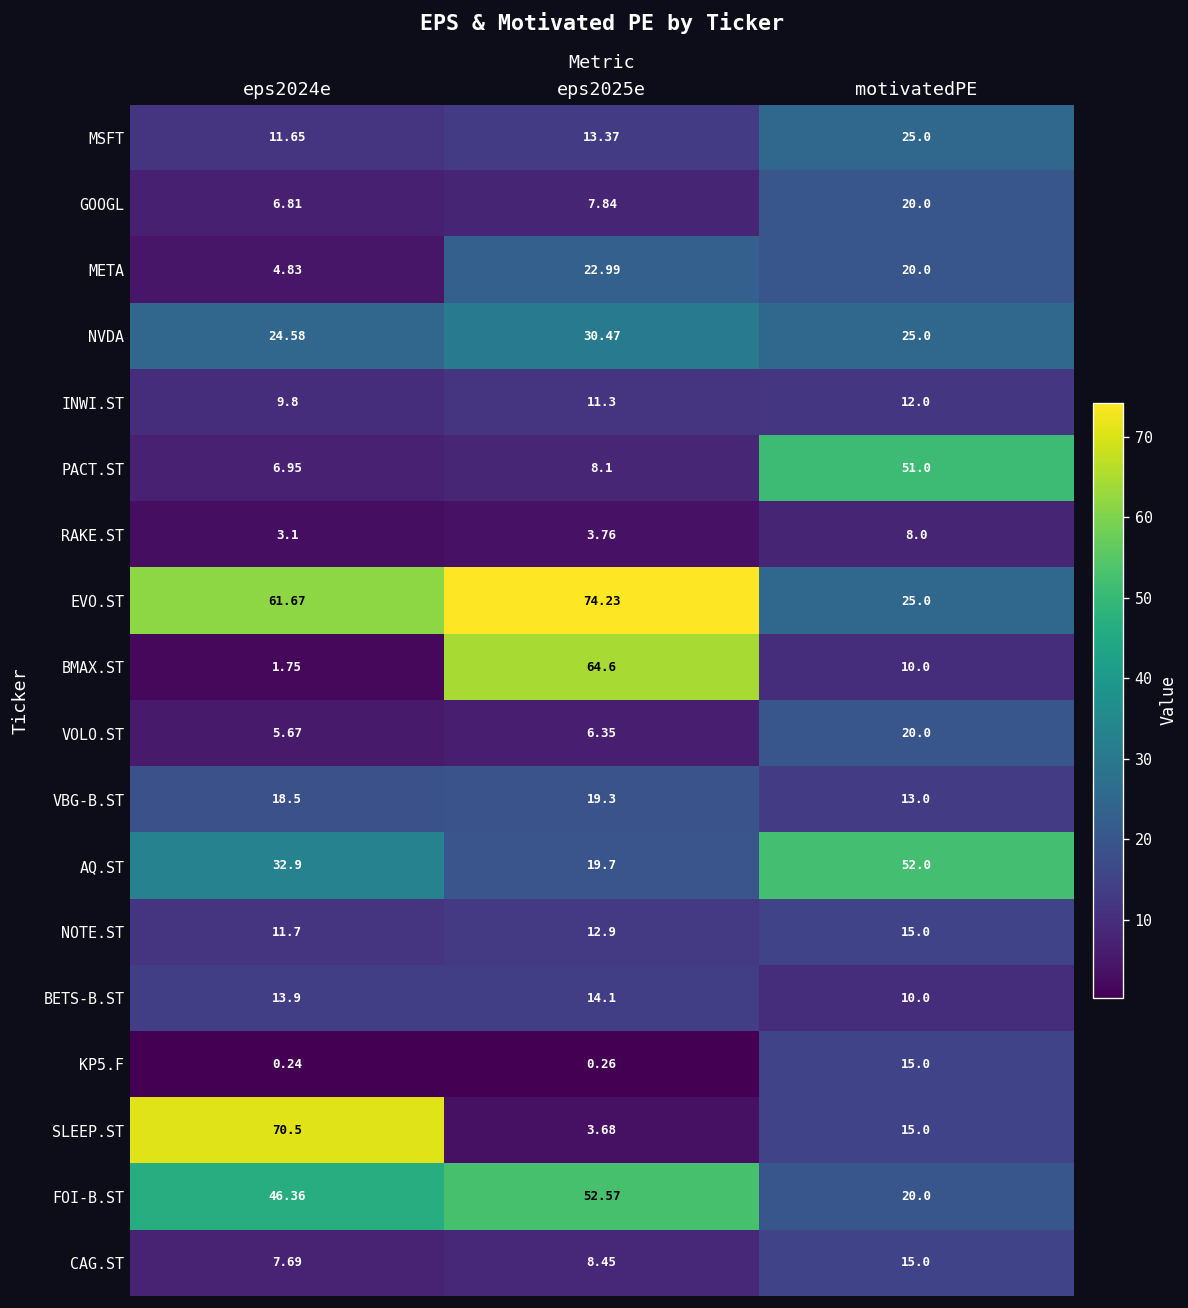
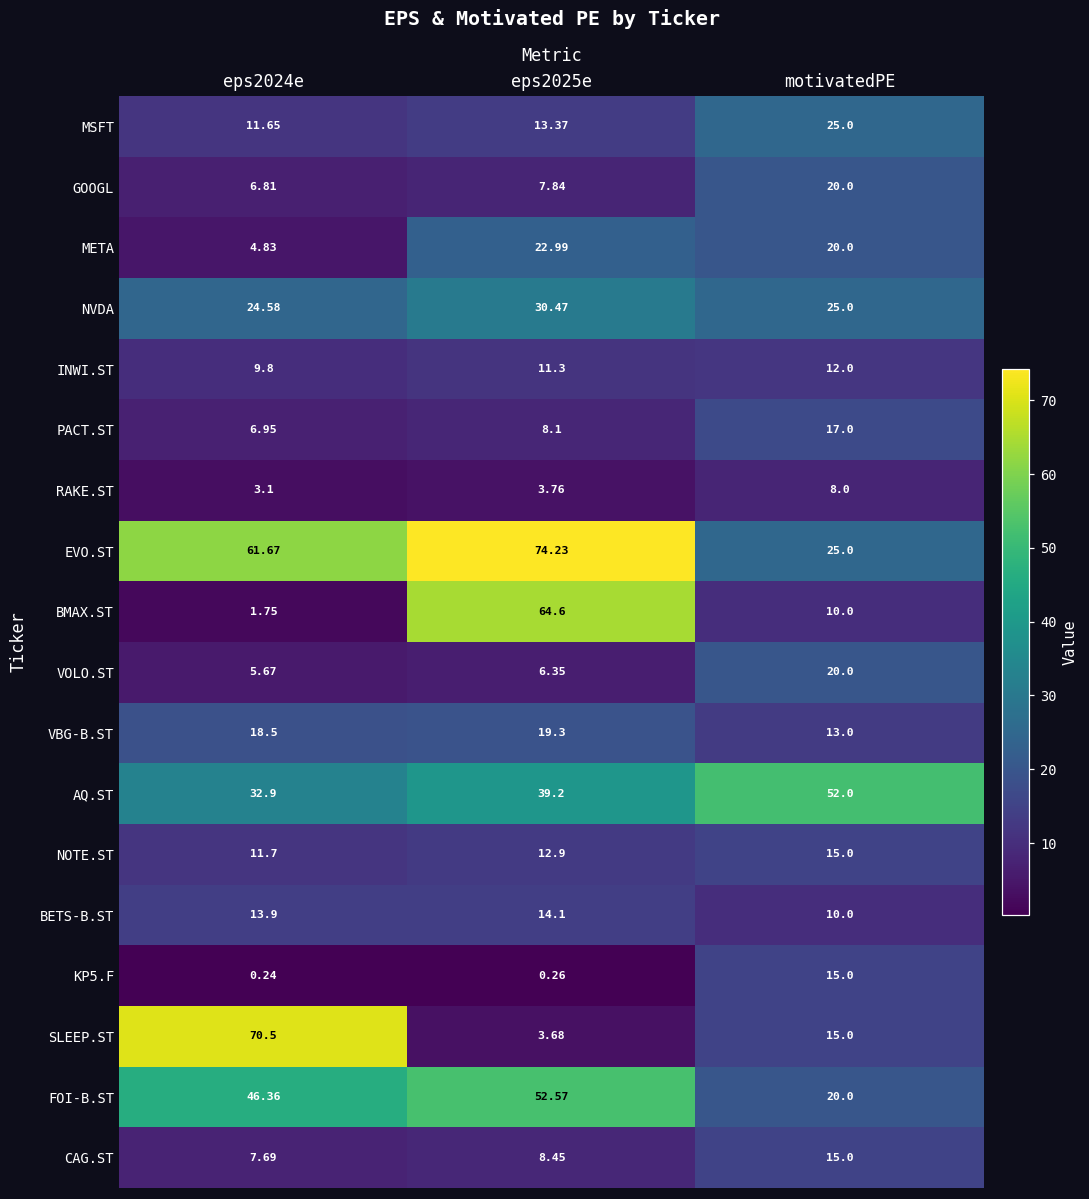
  {
    "MSFT": {
      "eps2024e": 11.65,
      "eps2025e": 13.37,
      "motivatedPE": 25.0
    },
    "GOOGL": {
      "eps2024e": 6.81,
      "eps2025e": 7.84,
      "motivatedPE": 20.0
    },
    "META": {
      "eps2024e": 4.83,
      "eps2025e": 22.99,
      "motivatedPE": 20.0
    },
    "NVDA": {
      "eps2024e": 24.58,
      "eps2025e": 30.47,
      "motivatedPE": 25.0
    },
    "INWI.ST": {
      "eps2024e": 9.8,
      "eps2025e": 11.3,
      "motivatedPE": 12.0
    },
    "PACT.ST": {
      "eps2024e": 6.95,
      "eps2025e": 8.1,
-     "motivatedPE": 51.0
+     "motivatedPE": 17.0
    },
    "RAKE.ST": {
      "eps2024e": 3.1,
      "eps2025e": 3.76,
      "motivatedPE": 8.0
    },
    "EVO.ST": {
      "eps2024e": 61.67,
      "eps2025e": 74.23,
      "motivatedPE": 25.0
    },
    "BMAX.ST": {
      "eps2024e": 1.75,
      "eps2025e": 64.6,
      "motivatedPE": 10.0
    },
    "VOLO.ST": {
      "eps2024e": 5.67,
      "eps2025e": 6.35,
      "motivatedPE": 20.0
    },
    "VBG-B.ST": {
      "eps2024e": 18.5,
      "eps2025e": 19.3,
      "motivatedPE": 13.0
    },
    "AQ.ST": {
      "eps2024e": 32.9,
-     "eps2025e": 19.7,
+     "eps2025e": 39.2,
      "motivatedPE": 52.0
    },
    "NOTE.ST": {
      "eps2024e": 11.7,
      "eps2025e": 12.9,
      "motivatedPE": 15.0
    },
    "BETS-B.ST": {
      "eps2024e": 13.9,
      "eps2025e": 14.1,
      "motivatedPE": 10.0
    },
    "KP5.F": {
      "eps2024e": 0.24,
      "eps2025e": 0.26,
      "motivatedPE": 15.0
    },
    "SLEEP.ST": {
      "eps2024e": 70.5,
      "eps2025e": 3.68,
      "motivatedPE": 15.0
    },
    "FOI-B.ST": {
      "eps2024e": 46.36,
      "eps2025e": 52.57,
      "motivatedPE": 20.0
    },
    "CAG.ST": {
      "eps2024e": 7.69,
      "eps2025e": 8.45,
      "motivatedPE": 15.0
    }
  }
